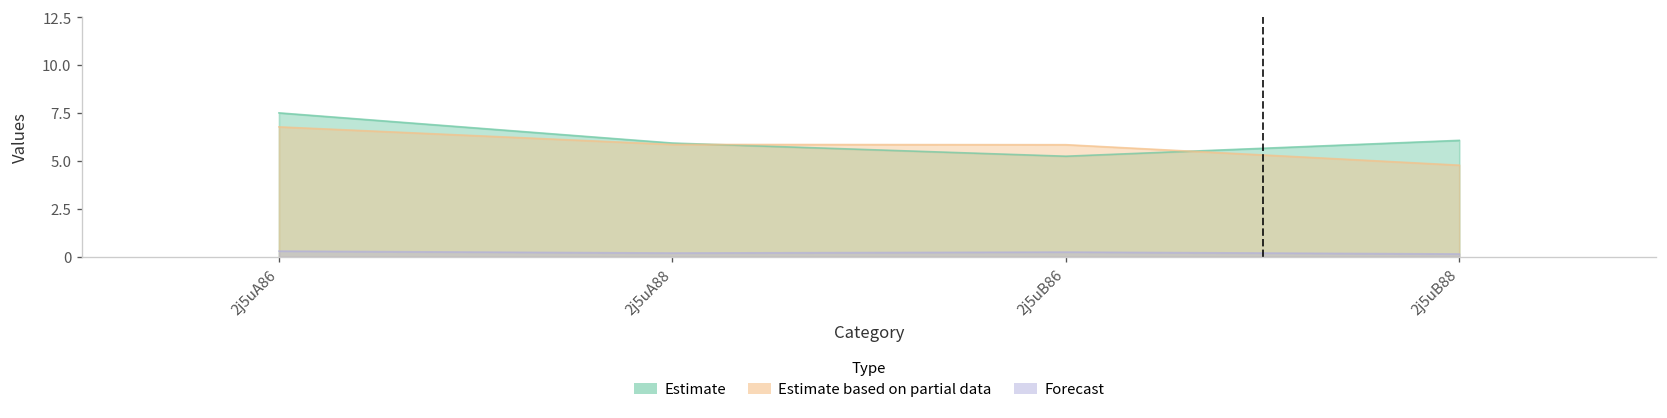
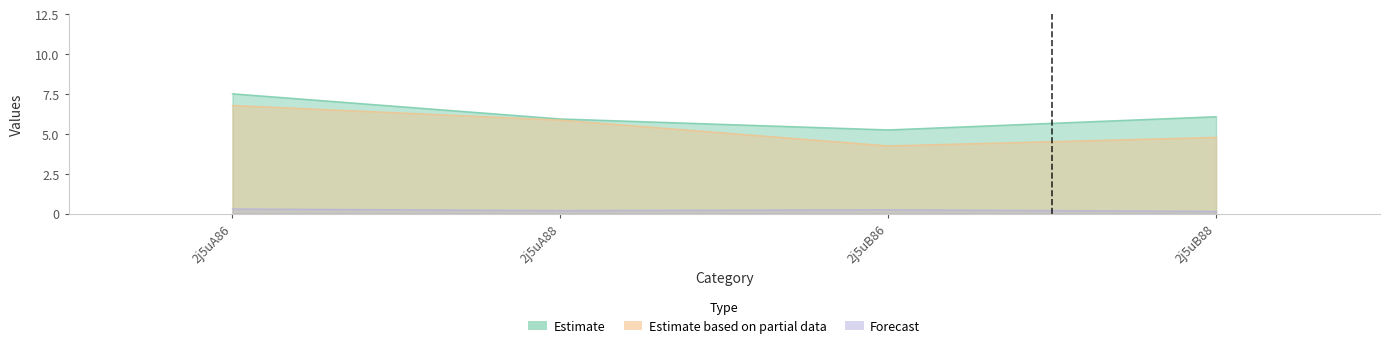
  {
    "Estimate": {
      "2j5uA86": 7.5,
      "2j5uB86": 5.3,
      "2j5uB88": 6.1
    },
    "Estimate based on partial data": {
      "2j5uA86": 6.8,
-     "2j5uB86": 5.9,
+     "2j5uB86": 4.3,
      "2j5uB88": 4.8
    },
    "Forecast": {
      "2j5uA86": 0.3,
      "2j5uA88": 0.2,
      "2j5uB86": 0.3,
      "2j5uB88": 0.2
    }
  }
